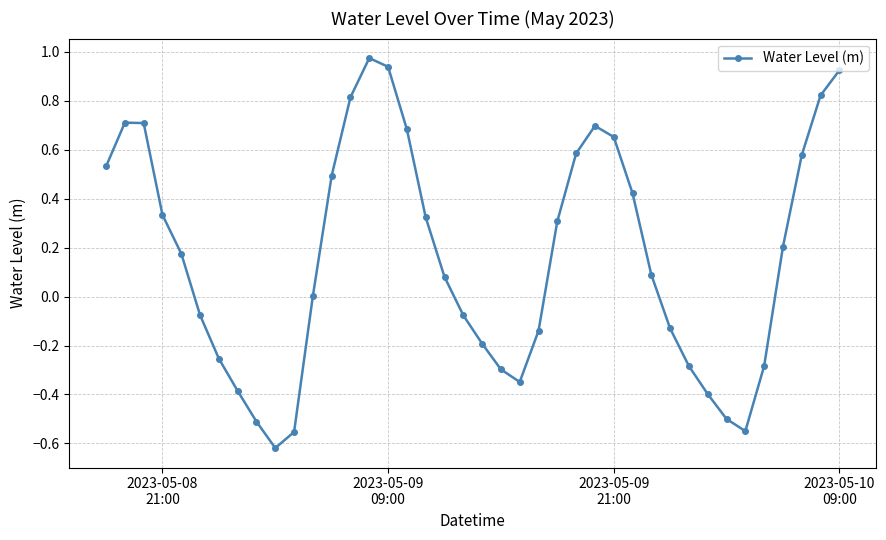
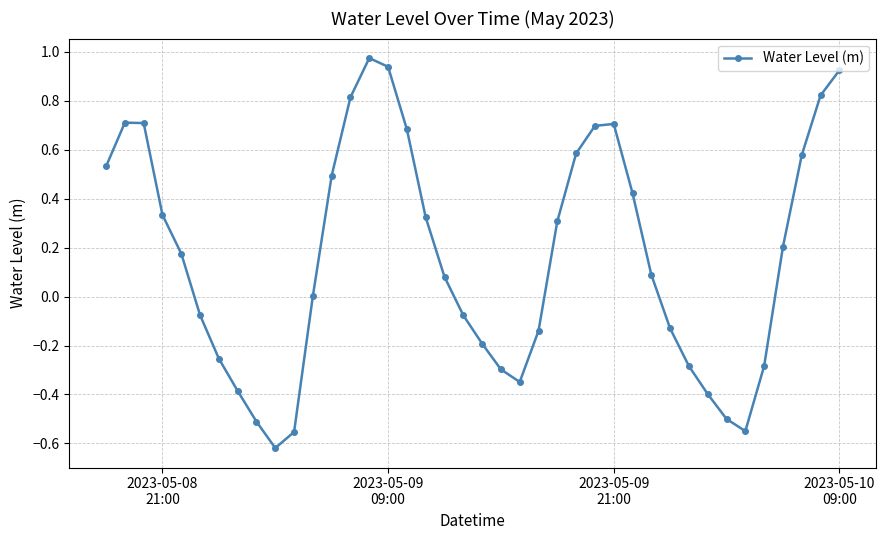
  {
    "2023-05-08 21:00": 0.33,
    "2023-05-09 09:00": 0.94,
-   "2023-05-09 21:00": 0.65
+   "2023-05-09 21:00": 0.71
  }
